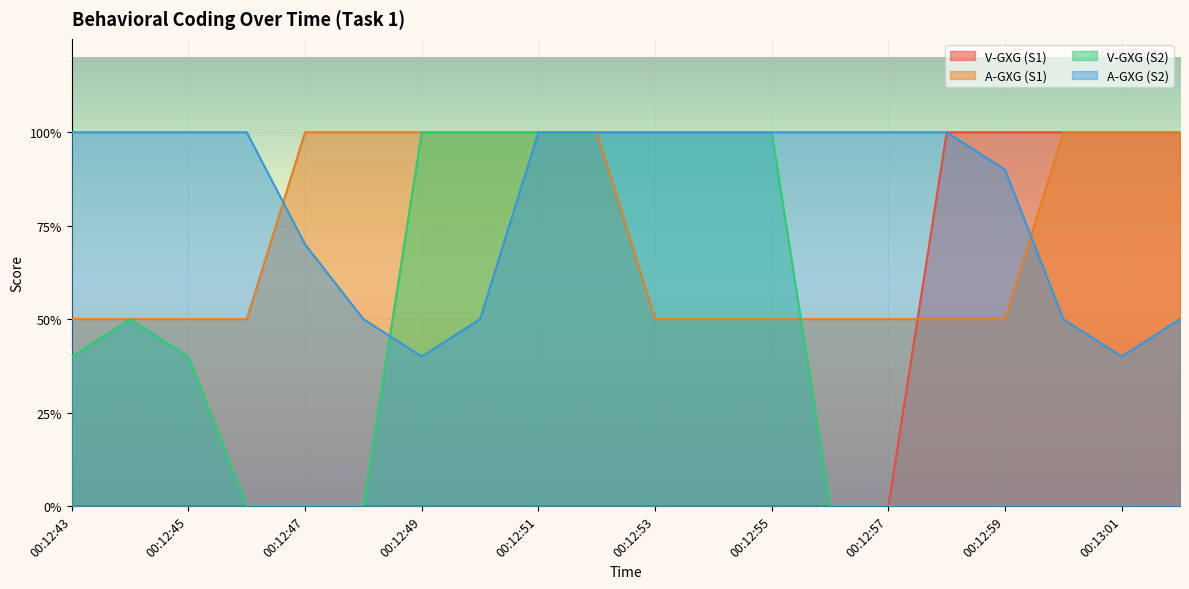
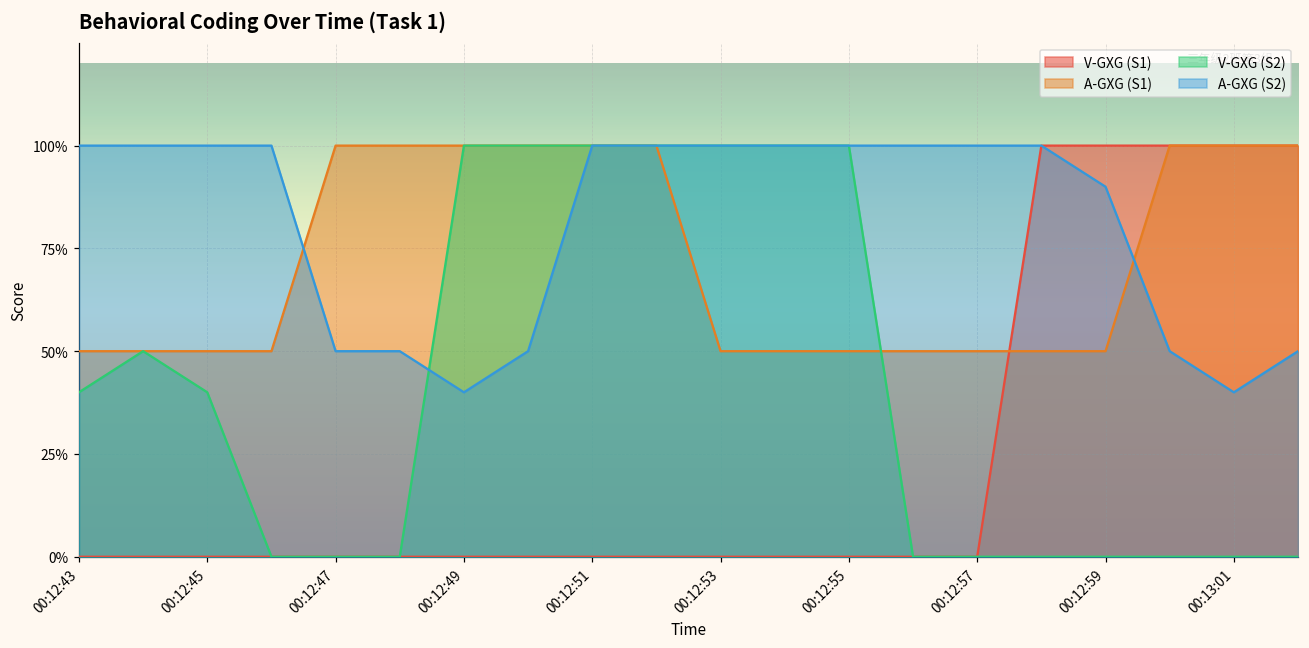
  {
    "V-GXG (S2)": {
      "00:12:43": "40%",
      "00:12:45": "40%",
      "00:12:59": "0%",
      "00:13:01": "0%"
    },
    "A-GXG (S2)": {
      "00:12:43": "100%",
      "00:12:45": "100%",
-     "00:12:47": "70%",
+     "00:12:47": "50%",
      "00:12:49": "40%",
      "00:12:57": "100%",
      "00:12:59": "90%",
      "00:13:01": "40%"
    }
  }
